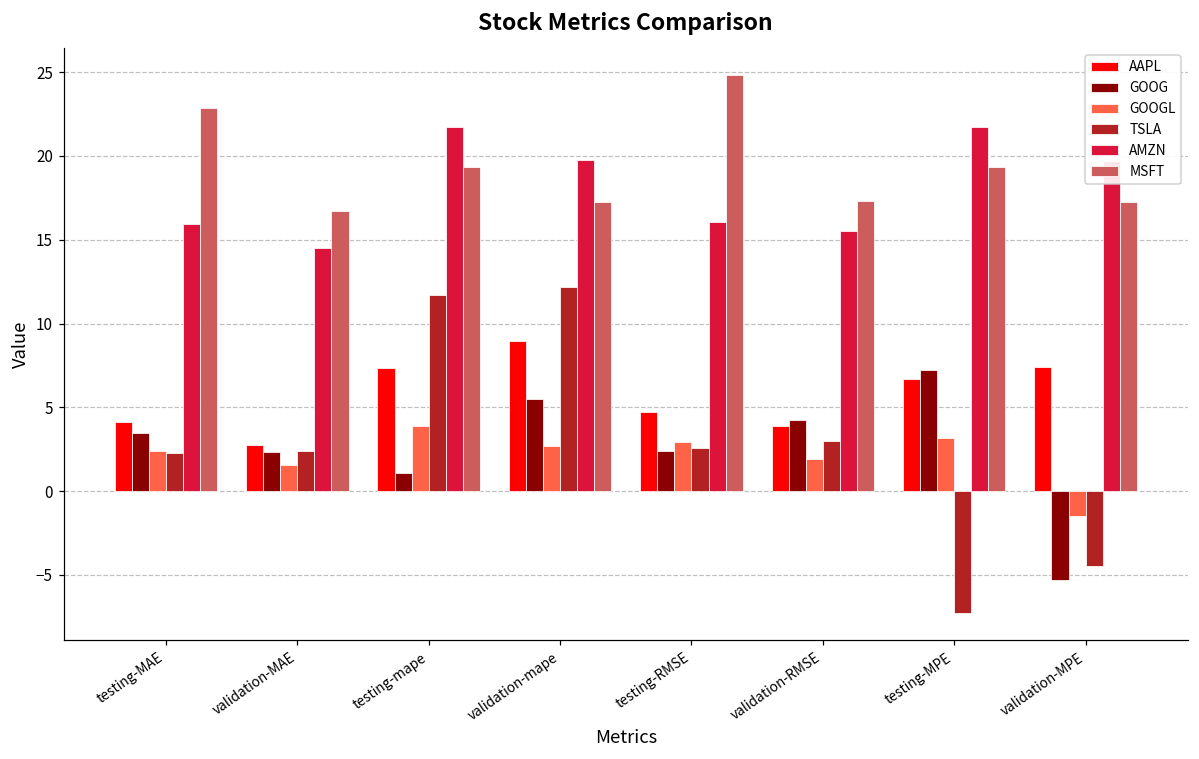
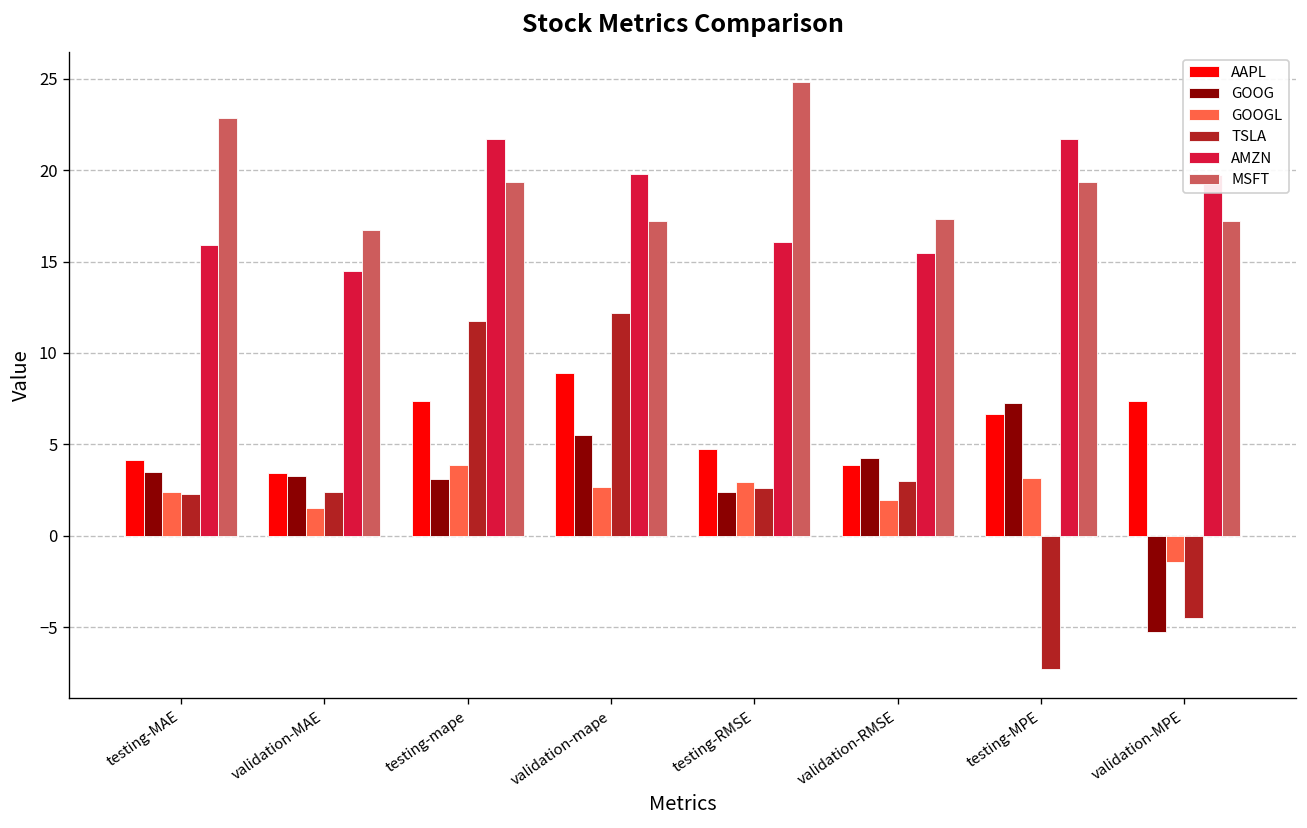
  {
    "AAPL": {
      "testing-MAE": 4.1,
-     "validation-MAE": 2.7,
+     "validation-MAE": 3.4,
      "testing-mape": 7.4,
      "validation-mape": 8.9,
      "testing-RMSE": 4.7,
      "validation-RMSE": 3.9,
      "testing-MPE": 6.7,
      "validation-MPE": 7.4
    },
    "GOOG": {
      "testing-MAE": 3.5,
-     "validation-MAE": 2.4,
-     "testing-mape": 1.1,
+     "validation-MAE": 3.3,
+     "testing-mape": 3.1,
      "validation-mape": 5.5,
      "testing-RMSE": 2.4,
      "validation-RMSE": 4.2,
      "testing-MPE": 7.3,
      "validation-MPE": -5.3
    }
  }
